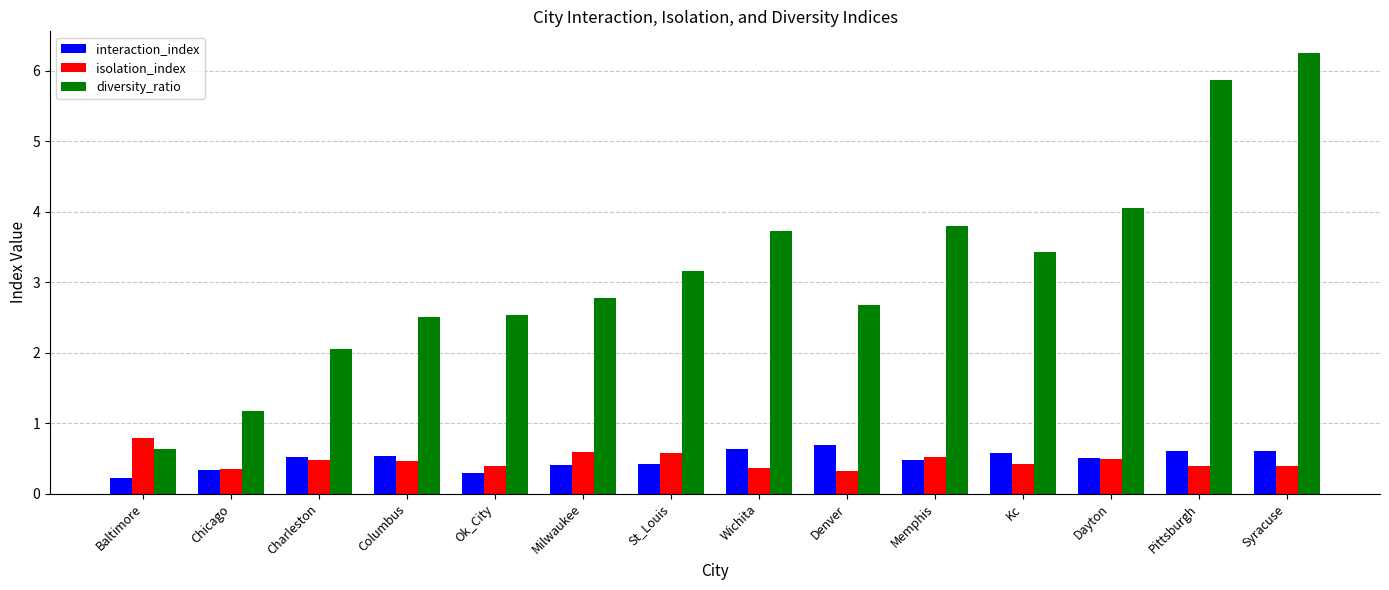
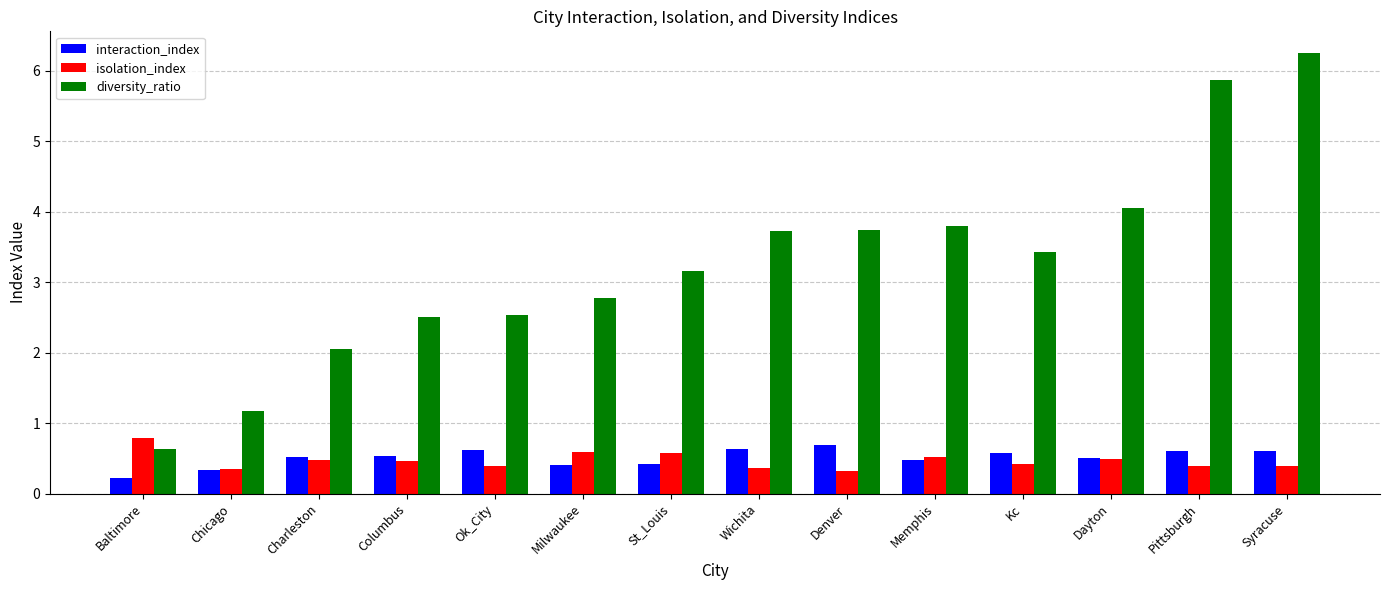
  {
    "interaction_index": {
      "Baltimore": 0.2,
      "Chicago": 0.3,
      "Charleston": 0.5,
      "Columbus": 0.5,
-     "Ok_City": 0.3,
+     "Ok_City": 0.6,
      "Milwaukee": 0.4,
      "St_Louis": 0.4,
      "Wichita": 0.6,
      "Denver": 0.7,
      "Memphis": 0.5,
      "Kc": 0.6,
      "Dayton": 0.5,
      "Pittsburgh": 0.6,
      "Syracuse": 0.6
    },
    "isolation_index": {
      "Baltimore": 0.8,
      "Chicago": 0.3,
      "Charleston": 0.5,
      "Columbus": 0.5,
      "Ok_City": 0.4,
      "Milwaukee": 0.6,
      "St_Louis": 0.6,
      "Wichita": 0.4,
      "Denver": 0.3,
      "Memphis": 0.5,
      "Kc": 0.4,
      "Dayton": 0.5,
      "Pittsburgh": 0.4,
      "Syracuse": 0.4
    },
    "diversity_ratio": {
      "Baltimore": 0.6,
      "Chicago": 1.2,
      "Charleston": 2.1,
      "Columbus": 2.5,
      "Ok_City": 2.5,
      "Milwaukee": 2.8,
      "St_Louis": 3.2,
      "Wichita": 3.7,
-     "Denver": 2.7,
+     "Denver": 3.7,
      "Memphis": 3.8,
      "Kc": 3.4,
      "Dayton": 4.1,
      "Pittsburgh": 5.9,
      "Syracuse": 6.2
    }
  }
